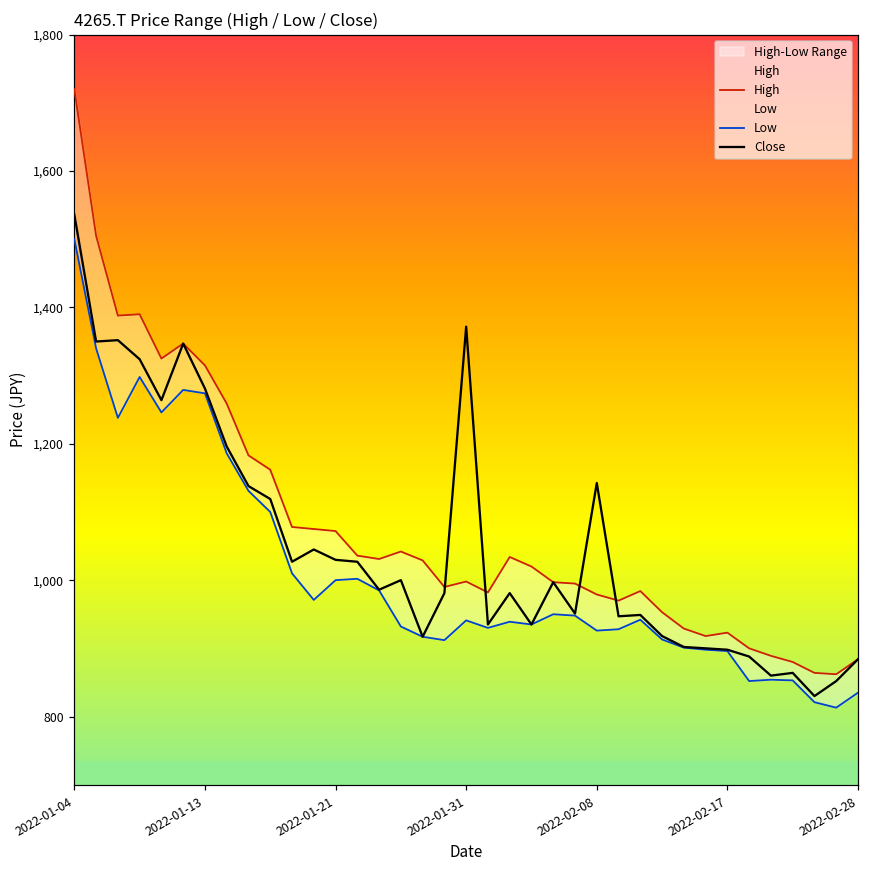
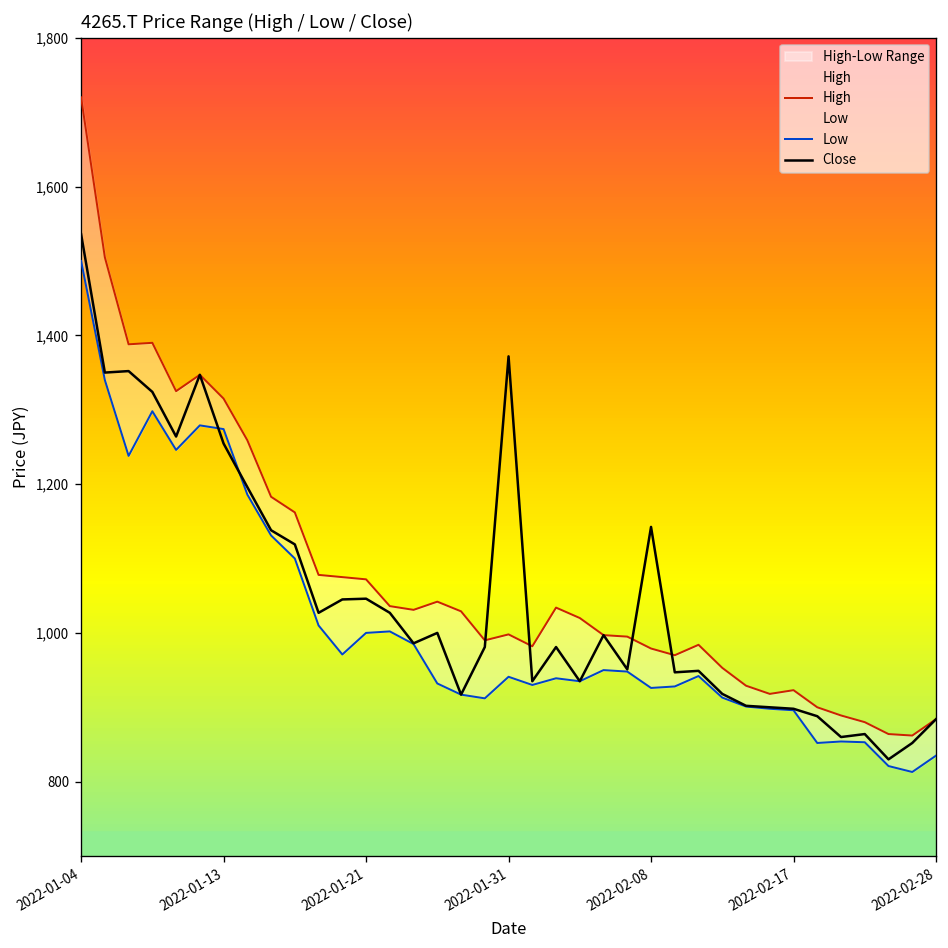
  {
    "Close": {
      "2022-01-04": "1,540",
-     "2022-01-13": "1,280",
-     "2022-01-21": "1,030",
+     "2022-01-13": "1,250",
+     "2022-01-21": "1,050",
      "2022-01-31": "1,370",
      "2022-02-08": "1,140"
    }
  }
